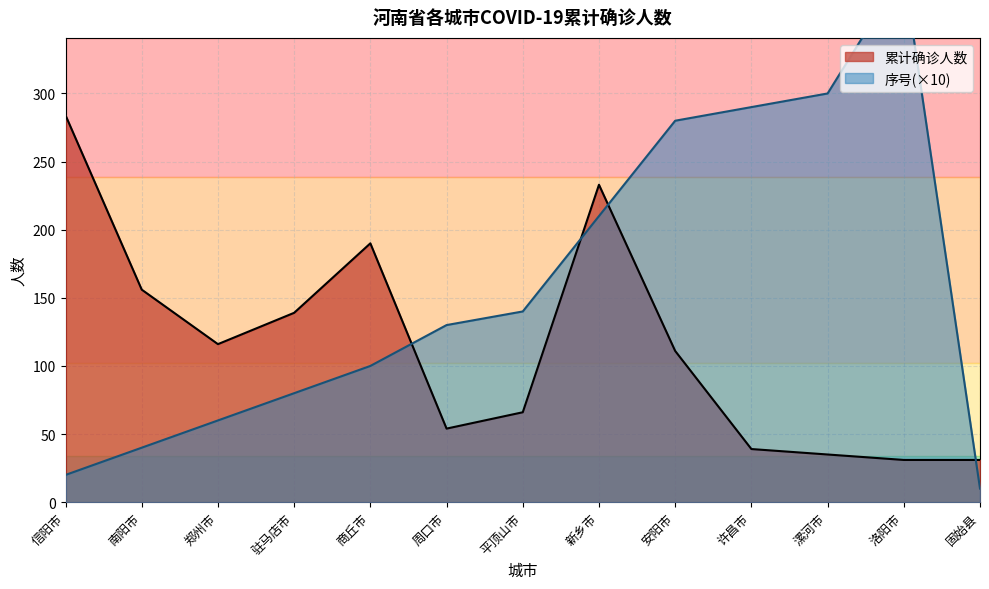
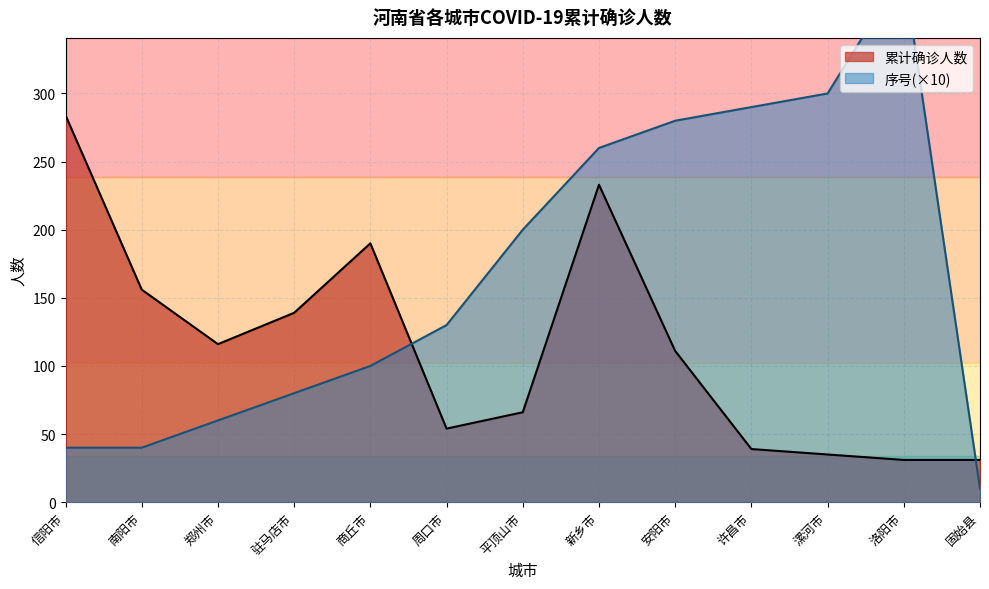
  {
    "累计确诊人数": {
      "信阳市": 284,
      "南阳市": 156,
      "郑州市": 116,
      "驻马店市": 139,
      "商丘市": 190,
      "周口市": 54,
      "平顶山市": 66,
      "新乡市": 233,
      "安阳市": 111,
      "许昌市": 39,
      "漯河市": 35,
      "洛阳市": 31,
      "固始县": 31
    },
    "序号(×10)": {
-     "信阳市": 20,
+     "信阳市": 40,
      "南阳市": 40,
      "郑州市": 60,
      "驻马店市": 80,
      "商丘市": 100,
      "周口市": 130,
-     "平顶山市": 140,
-     "新乡市": 210,
+     "平顶山市": 200,
+     "新乡市": 260,
      "安阳市": 280,
      "许昌市": 290,
      "漯河市": 300,
      "固始县": 10
    }
  }
